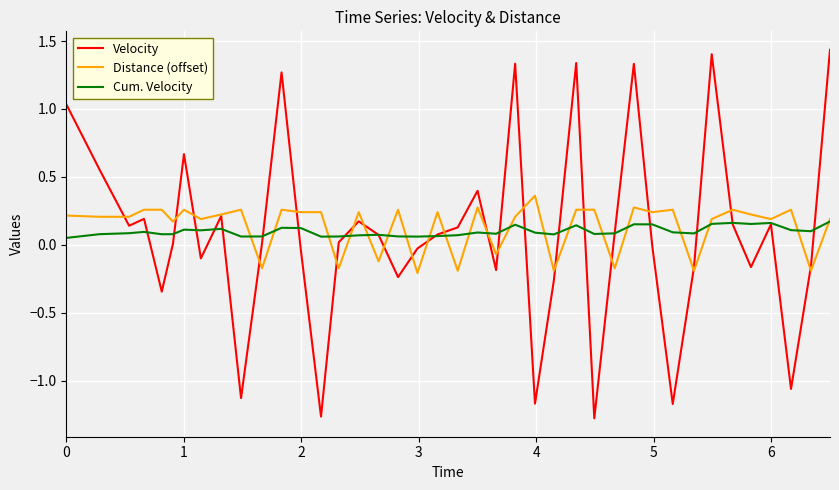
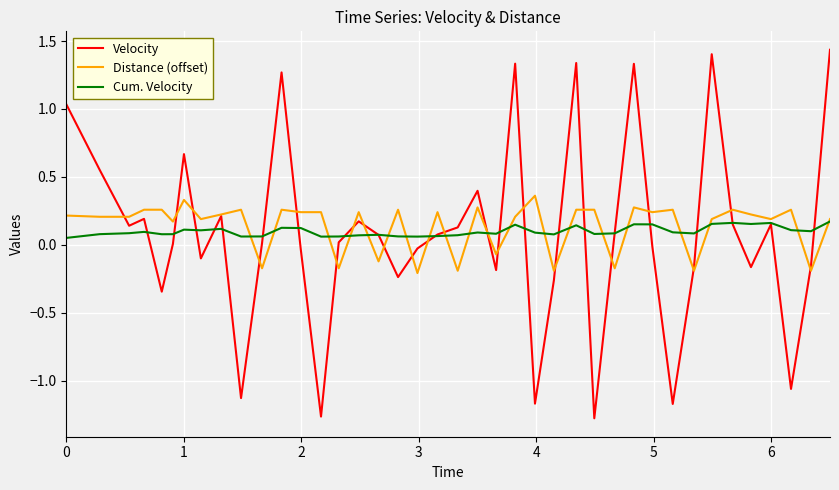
  {
    "Velocity": {
      "0": 1.03,
      "1": 0.67
    },
    "Distance (offset)": {
      "0": 0.22,
-     "1": 0.26,
+     "1": 0.33,
      "6": 0.19
    },
    "Cum. Velocity": {
      "0": 0.05,
      "1": 0.11
    }
  }
